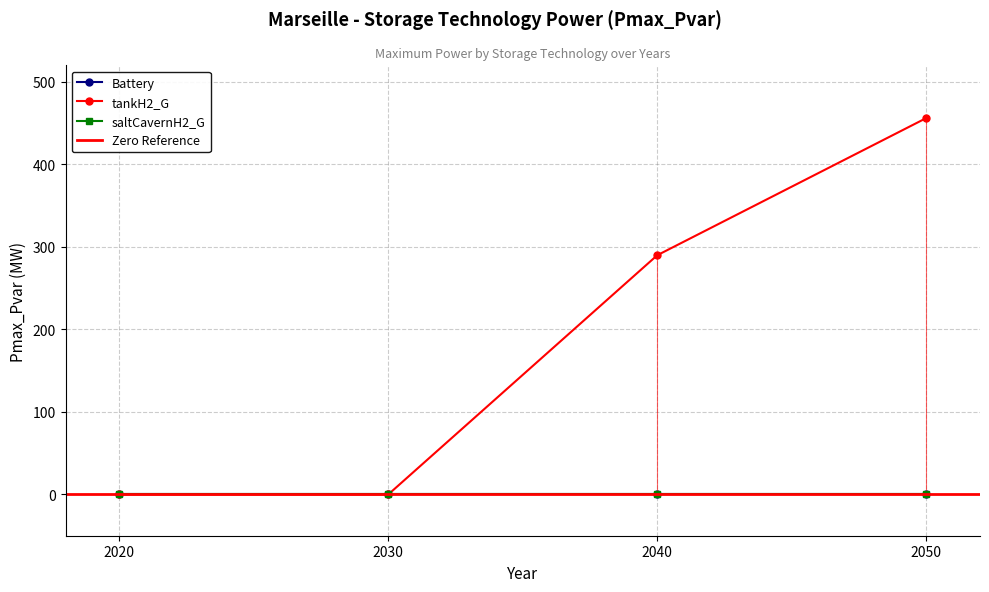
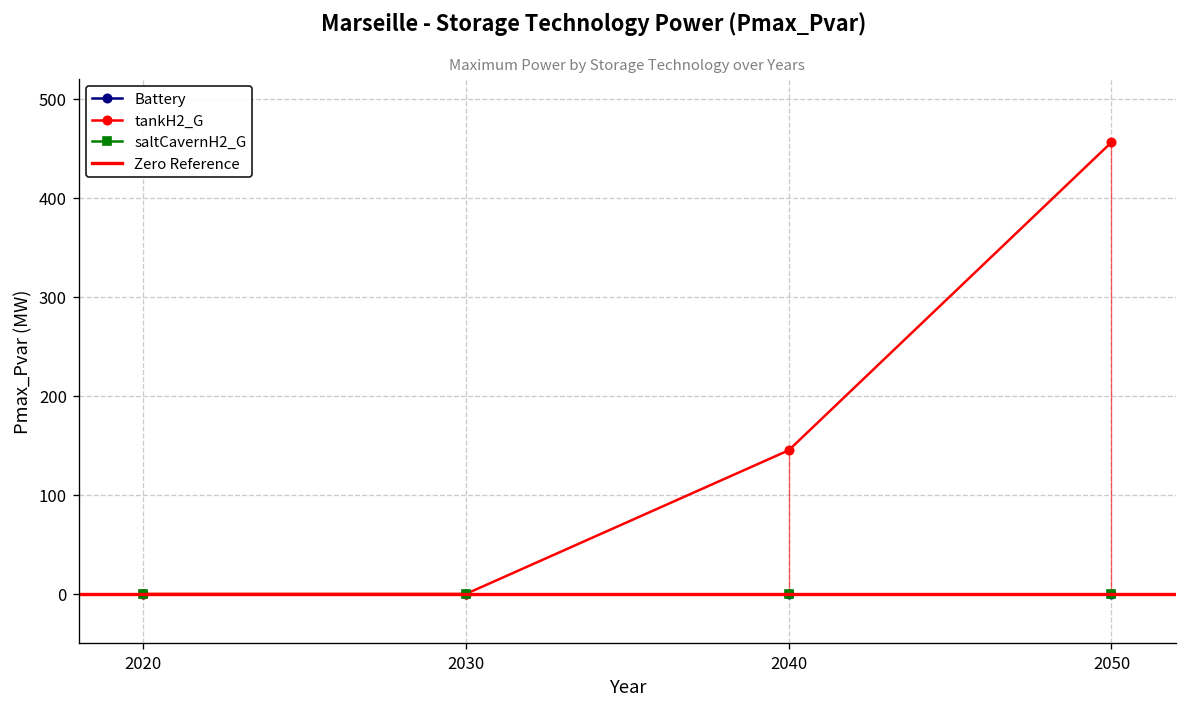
  {
    "saltCavernH2_G": {
      "2040": 0,
      "2050": 0
    },
    "tankH2_G": {
-     "2040": 290,
+     "2040": 150,
      "2050": 460
    }
  }
